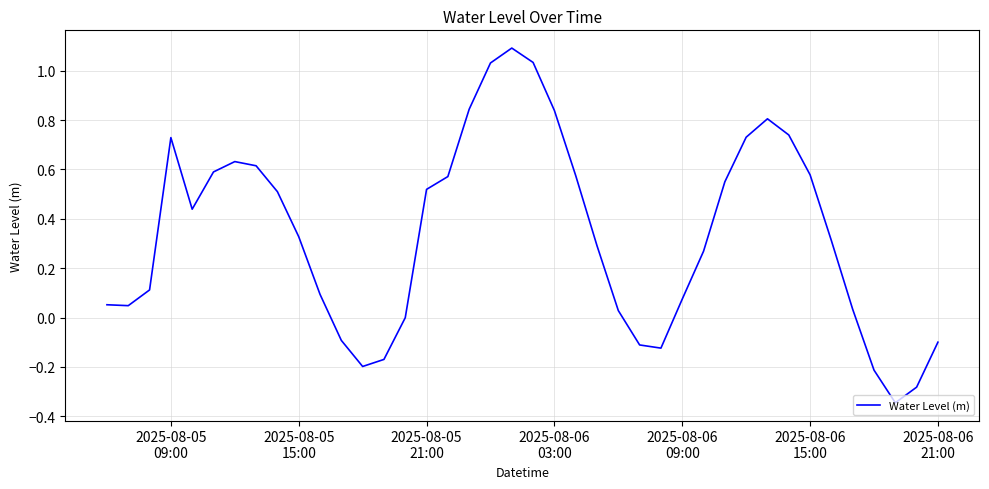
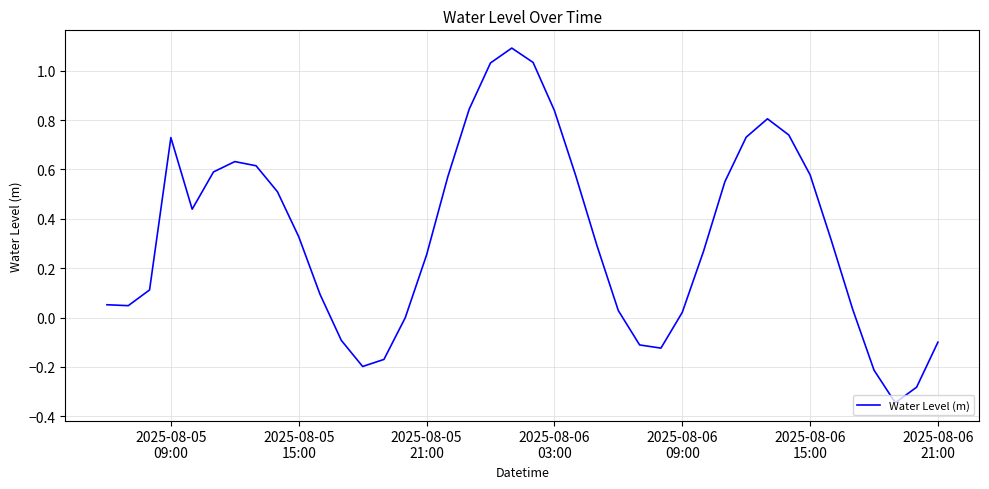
  {
    "2025-08-05 09:00": 0.73,
    "2025-08-05 15:00": 0.33,
-   "2025-08-05 21:00": 0.52,
+   "2025-08-05 21:00": 0.25,
    "2025-08-06 03:00": 0.84,
-   "2025-08-06 09:00": 0.07,
+   "2025-08-06 09:00": 0.02,
    "2025-08-06 15:00": 0.58,
    "2025-08-06 21:00": -0.10
  }
